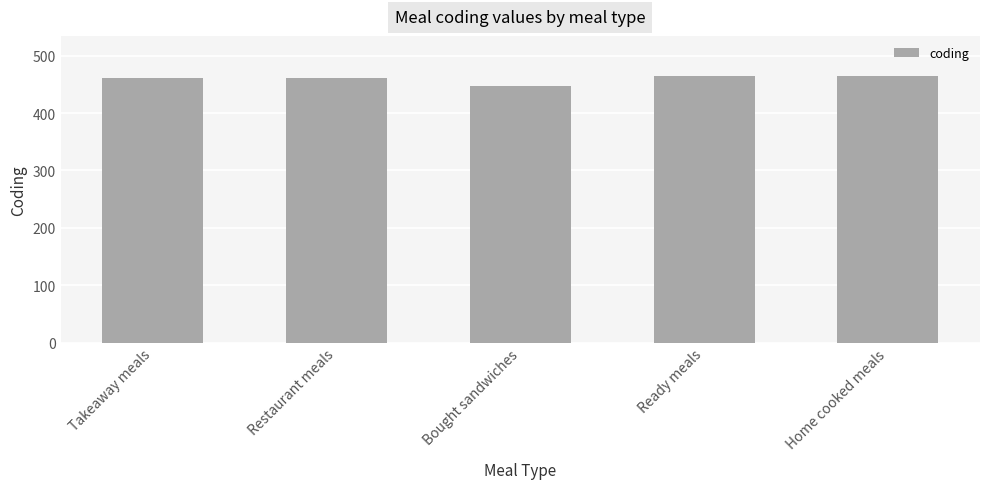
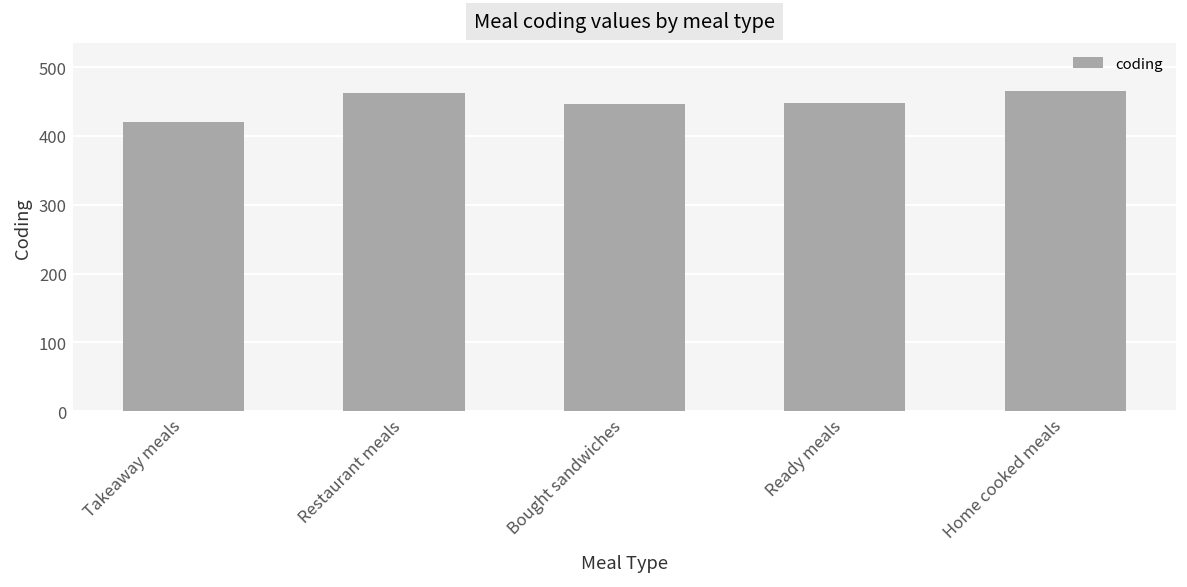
  {
-   "Takeaway meals": 460,
+   "Takeaway meals": 420,
    "Restaurant meals": 460,
    "Bought sandwiches": 450,
-   "Ready meals": 460,
+   "Ready meals": 450,
    "Home cooked meals": 470
  }
